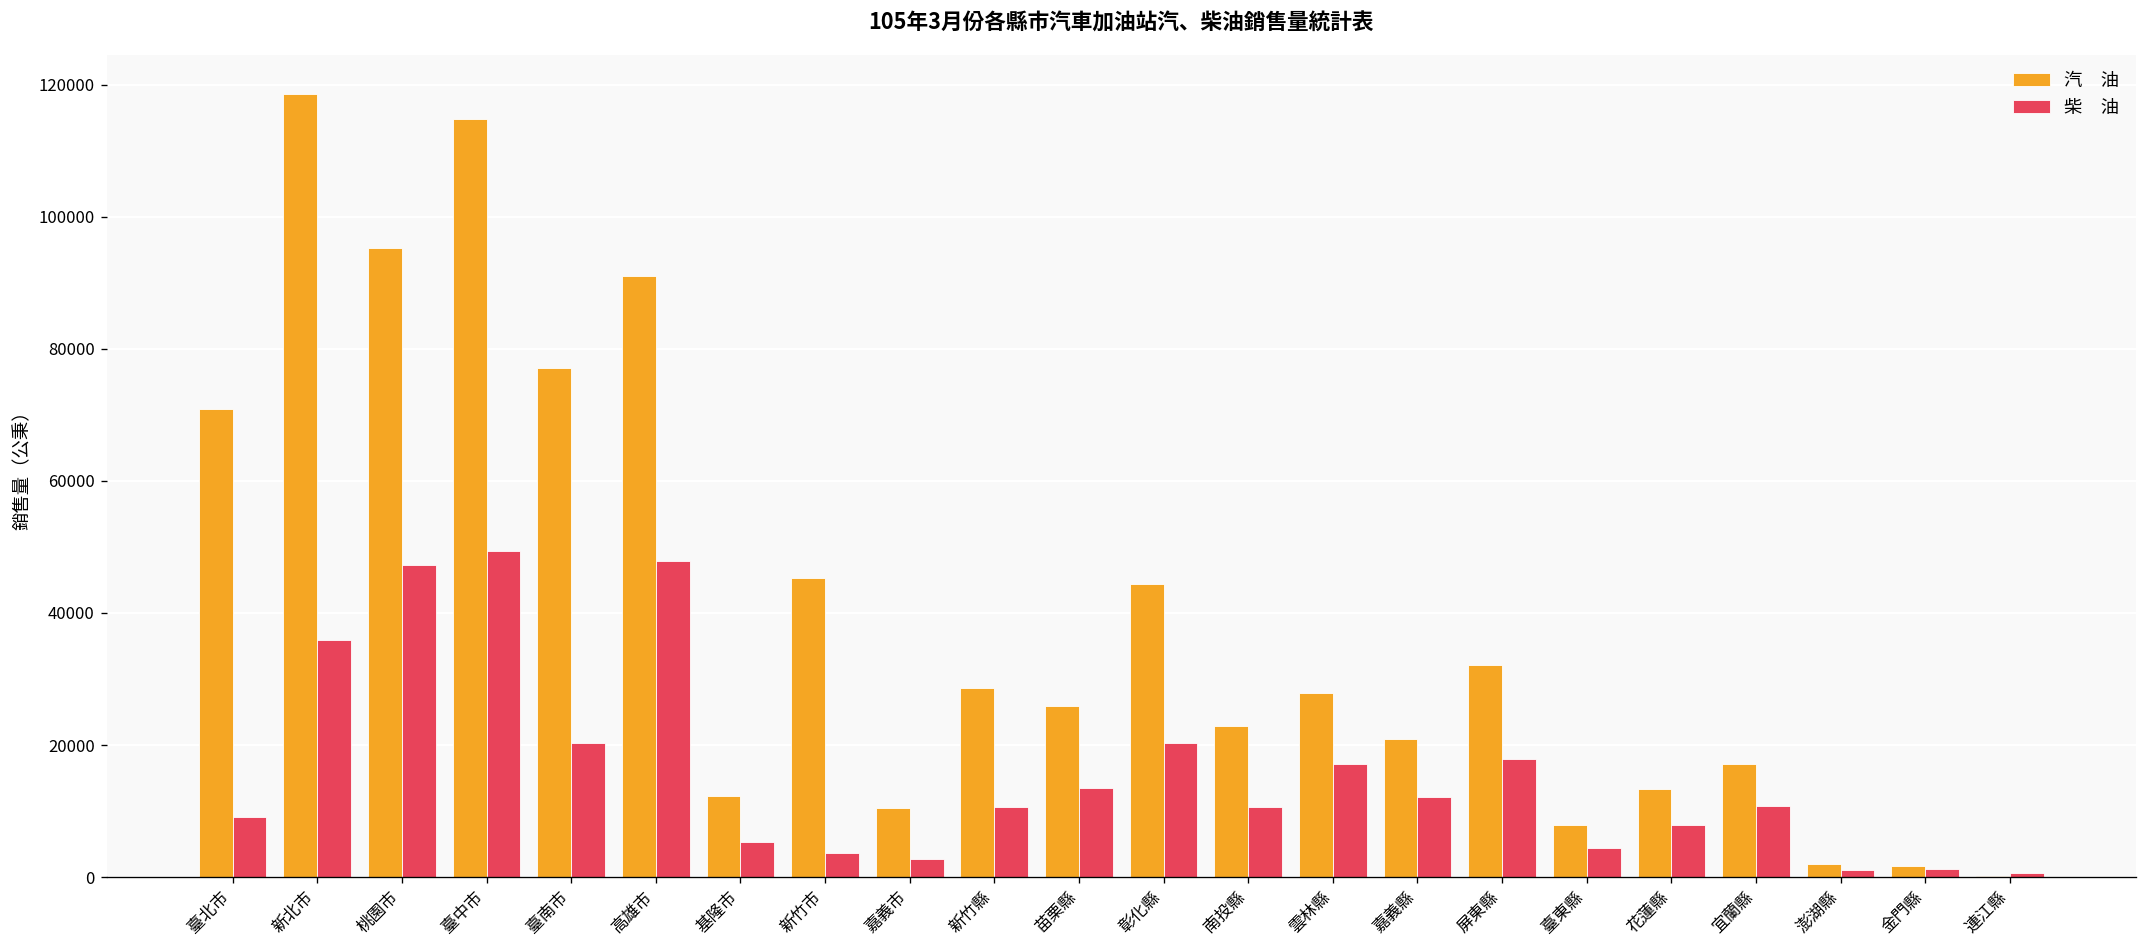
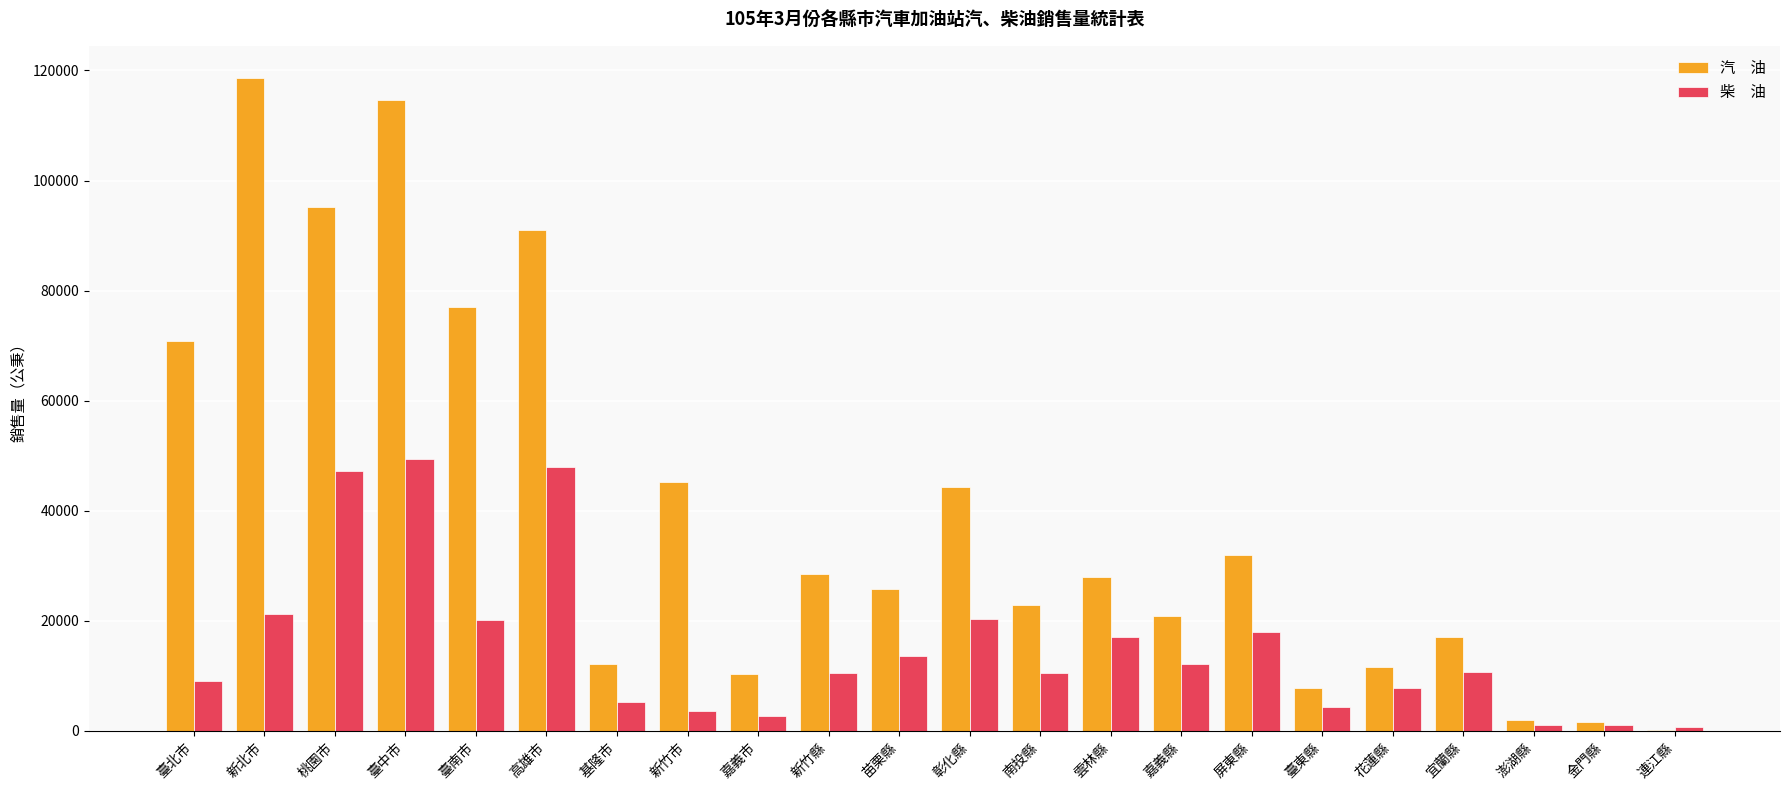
  {
    "汽 油": {
      "臺北市": 71000,
      "新北市": 119000,
      "桃園市": 95000,
      "臺中市": 115000,
      "臺南市": 77000,
      "高雄市": 91000,
      "基隆市": 12000,
      "新竹市": 45000,
      "嘉義市": 10000,
      "新竹縣": 29000,
      "苗栗縣": 26000,
      "彰化縣": 44000,
      "南投縣": 23000,
      "雲林縣": 28000,
      "嘉義縣": 21000,
      "屏東縣": 32000,
      "臺東縣": 8000,
-     "花蓮縣": 13000,
+     "花蓮縣": 12000,
      "宜蘭縣": 17000,
      "澎湖縣": 2000,
      "金門縣": 2000
    },
    "柴 油": {
      "臺北市": 9000,
-     "新北市": 36000,
+     "新北市": 21000,
      "桃園市": 47000,
      "臺中市": 49000,
      "臺南市": 20000,
      "高雄市": 48000,
      "基隆市": 5000,
      "新竹市": 4000,
      "嘉義市": 3000,
      "新竹縣": 11000,
      "苗栗縣": 14000,
      "彰化縣": 20000,
      "南投縣": 11000,
      "雲林縣": 17000,
      "嘉義縣": 12000,
      "屏東縣": 18000,
      "臺東縣": 4000,
      "花蓮縣": 8000,
      "宜蘭縣": 11000,
      "澎湖縣": 1000,
      "金門縣": 1000,
      "連江縣": 1000
    }
  }
